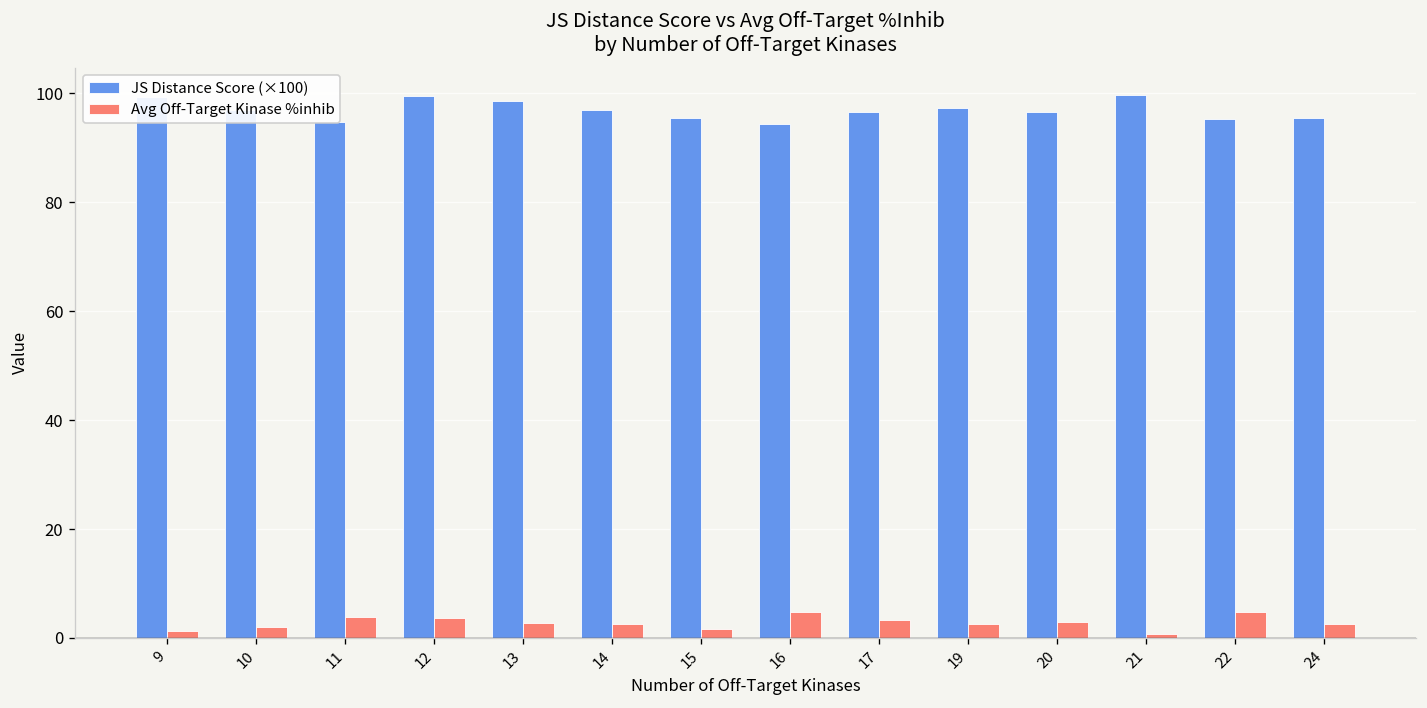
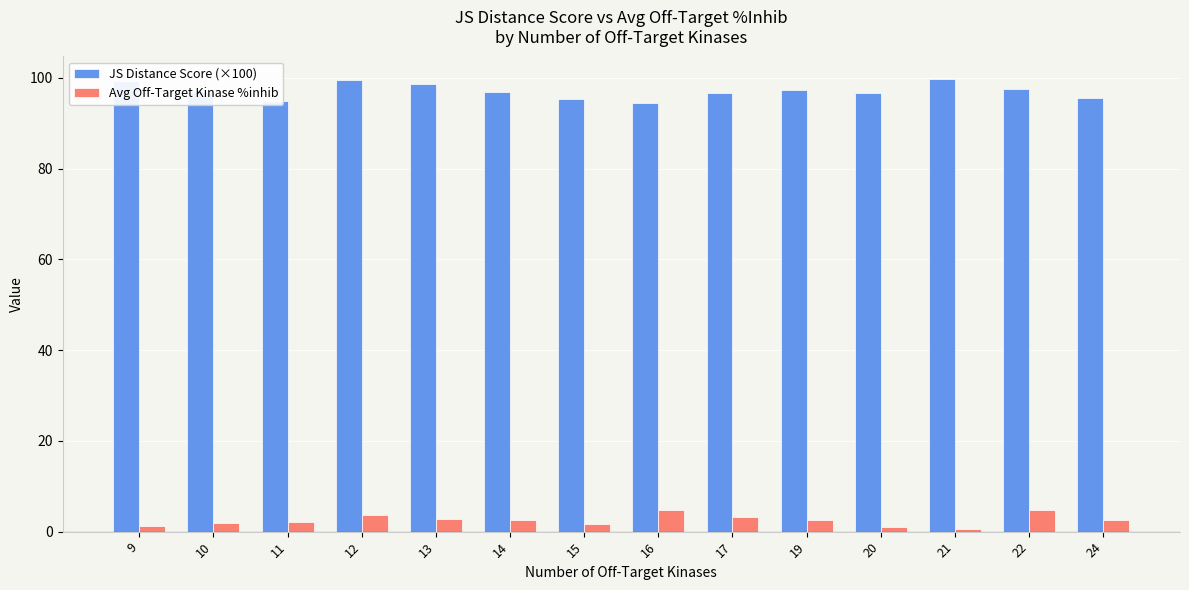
  {
    "JS Distance Score (×100)": {
      "12": 100,
      "13": 99,
      "14": 97,
      "15": 95,
      "16": 94,
      "17": 97,
      "19": 97,
      "20": 97,
      "21": 100,
-     "22": 95,
+     "22": 98,
      "24": 96
    },
    "Avg Off-Target Kinase %inhib": {
      "9": 1,
      "10": 2,
-     "11": 4,
+     "11": 2,
      "12": 4,
      "13": 3,
      "14": 3,
      "15": 2,
      "16": 5,
      "17": 3,
      "19": 3,
-     "20": 3,
+     "20": 1,
      "21": 1,
      "22": 5,
      "24": 3
    }
  }
